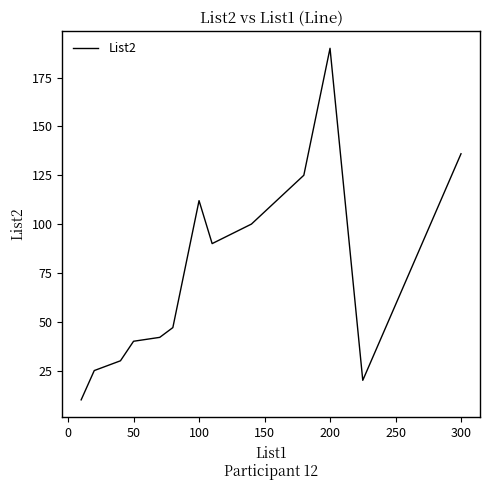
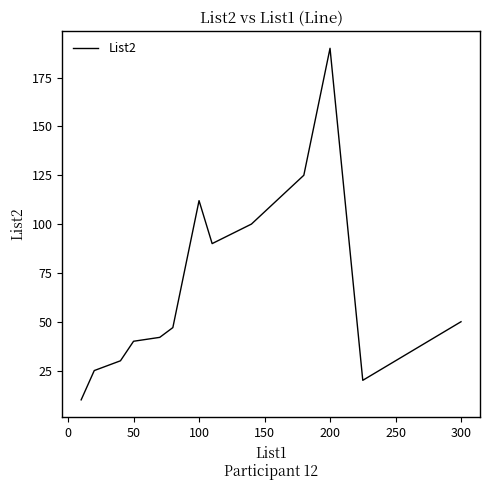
  {
    "50": 40,
    "100": 112,
    "200": 190,
-   "300": 136
+   "300": 50
  }
